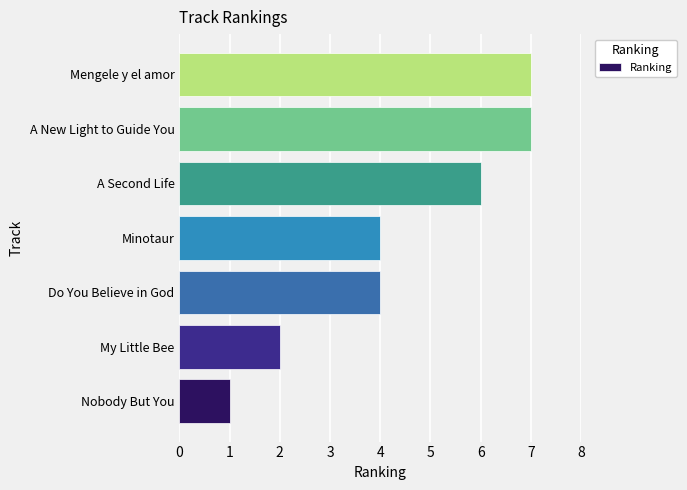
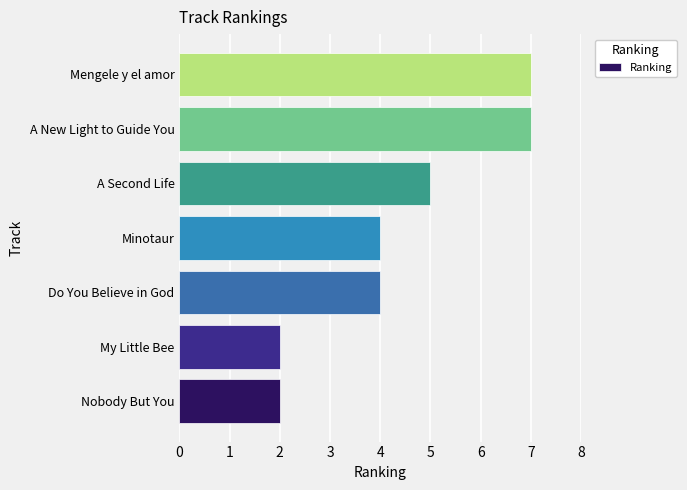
  {
    "Mengele y el amor": 7,
    "A New Light to Guide You": 7,
-   "A Second Life": 6,
+   "A Second Life": 5,
    "Minotaur": 4,
    "Do You Believe in God": 4,
    "My Little Bee": 2,
-   "Nobody But You": 1
+   "Nobody But You": 2
  }
